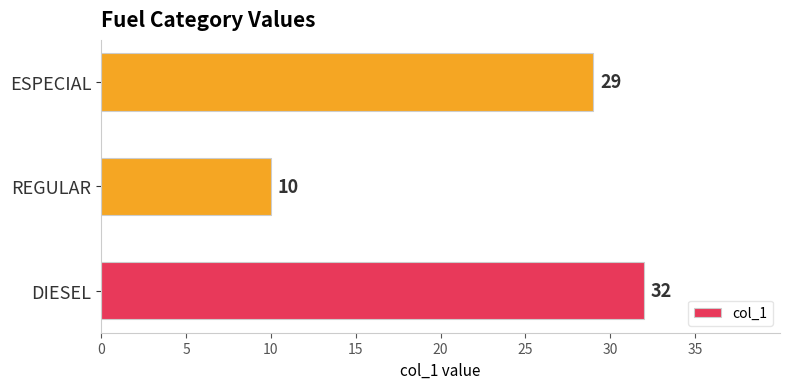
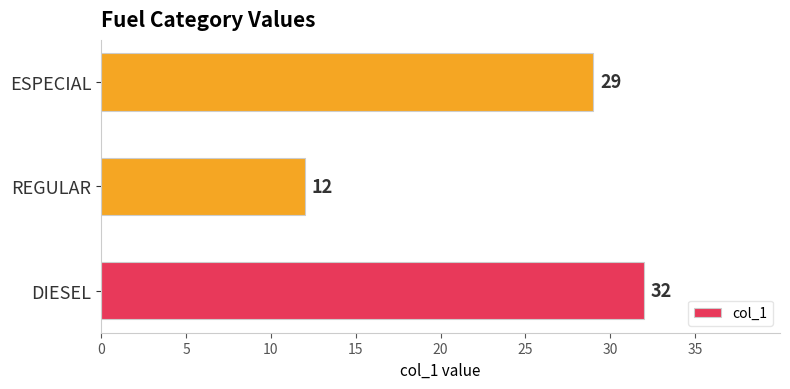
  {
    "ESPECIAL": 29,
-   "REGULAR": 10,
+   "REGULAR": 12,
    "DIESEL": 32
  }
